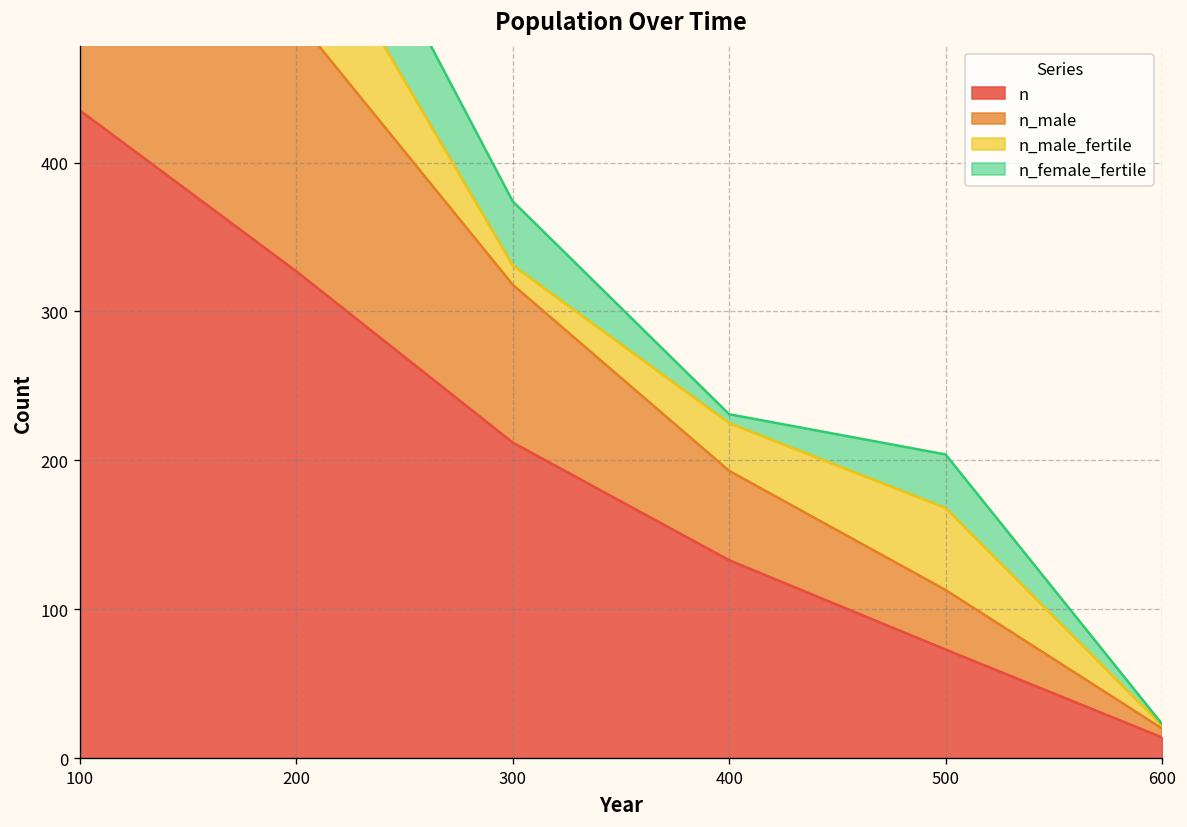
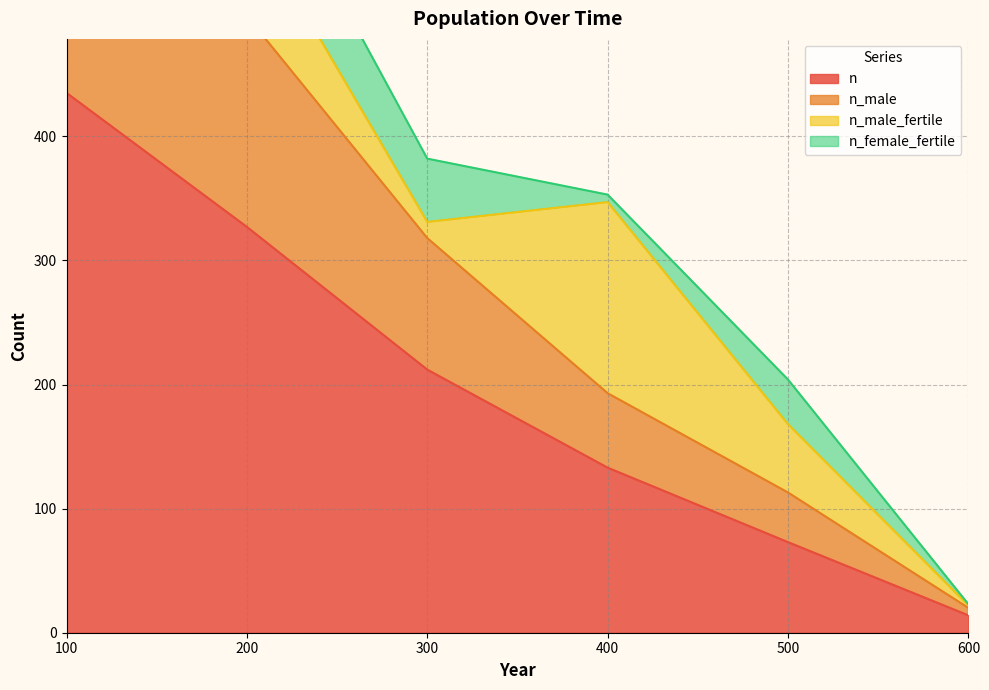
  {
    "n_male_fertile": {
      "300": 13,
-     "400": 32,
+     "400": 154,
      "500": 55
    },
    "n_female_fertile": {
-     "300": 43,
+     "300": 51,
      "400": 6,
      "500": 36
    }
  }
